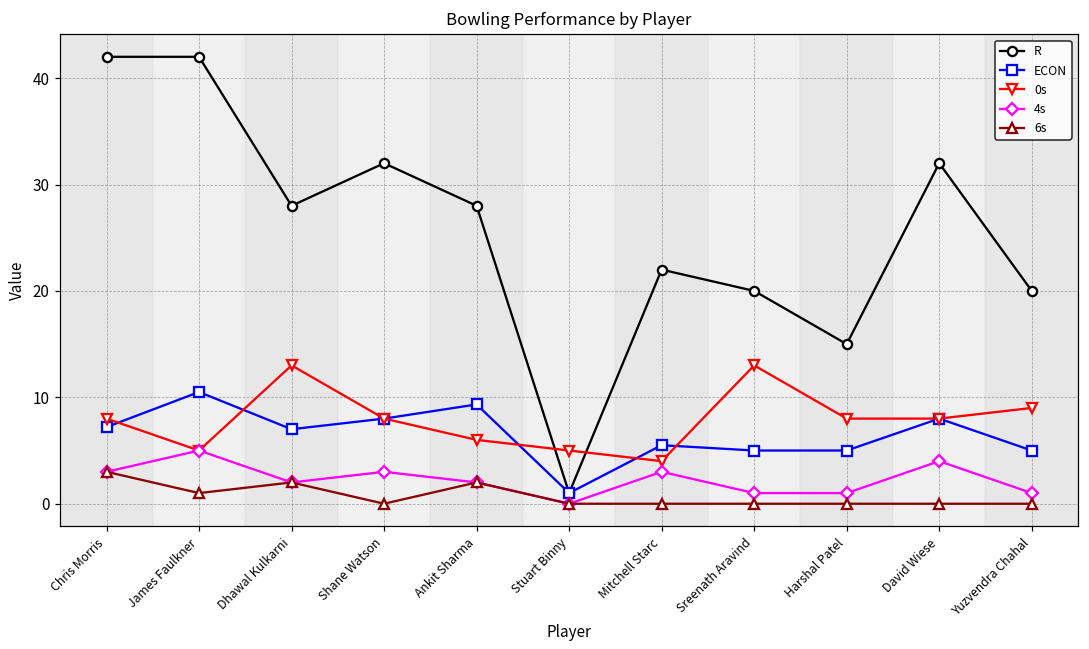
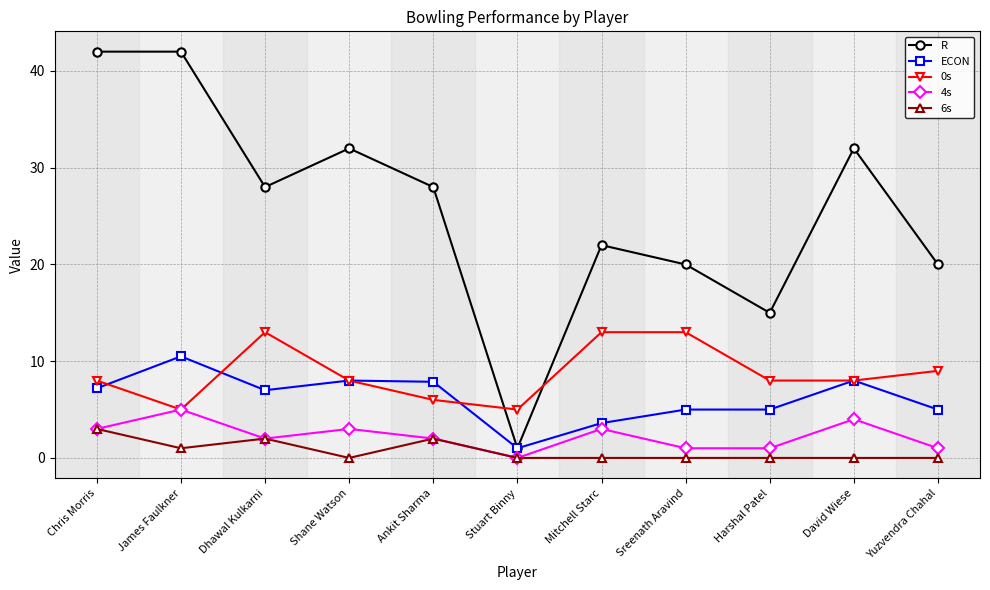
  {
    "R": {
      "Chris Morris": 42,
      "James Faulkner": 42,
      "Dhawal Kulkarni": 28,
      "Shane Watson": 32,
      "Ankit Sharma": 28,
      "Mitchell Starc": 22,
      "Sreenath Aravind": 20,
      "Harshal Patel": 15,
      "David Wiese": 32,
      "Yuzvendra Chahal": 20
    },
    "ECON": {
      "Chris Morris": 7,
      "James Faulkner": 11,
      "Dhawal Kulkarni": 7,
-     "Ankit Sharma": 9,
-     "Mitchell Starc": 6,
+     "Ankit Sharma": 8,
+     "Mitchell Starc": 4,
      "Sreenath Aravind": 5,
      "Harshal Patel": 5,
      "Yuzvendra Chahal": 5
    },
    "0s": {
      "Chris Morris": 8,
      "Dhawal Kulkarni": 13,
      "Ankit Sharma": 6,
      "Stuart Binny": 5,
-     "Mitchell Starc": 4,
+     "Mitchell Starc": 13,
      "Sreenath Aravind": 13,
      "Harshal Patel": 8,
      "Yuzvendra Chahal": 9
    },
    "4s": {
      "Shane Watson": 3,
      "Mitchell Starc": 3,
      "Sreenath Aravind": 1,
      "Harshal Patel": 1,
      "David Wiese": 4,
      "Yuzvendra Chahal": 1
    },
    "6s": {
      "James Faulkner": 1,
      "Shane Watson": 0,
      "Mitchell Starc": 0,
      "Sreenath Aravind": 0,
      "Harshal Patel": 0,
      "David Wiese": 0,
      "Yuzvendra Chahal": 0
    }
  }
